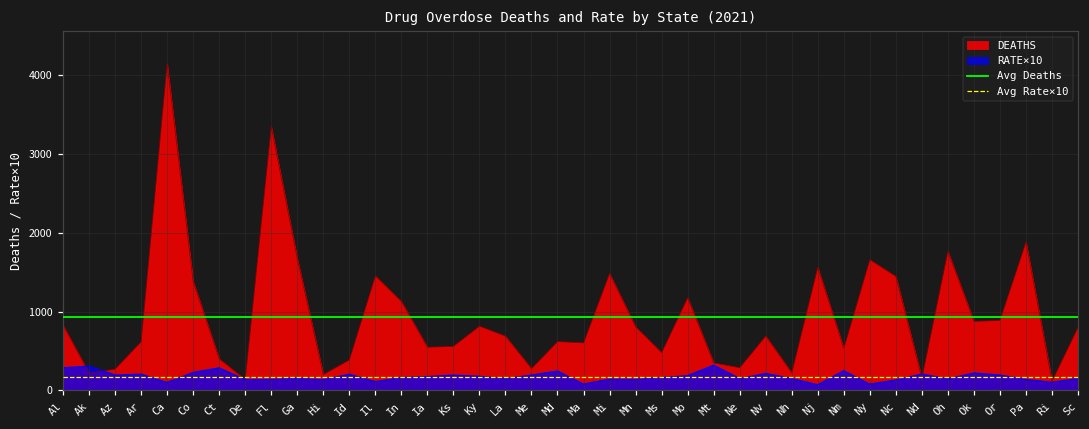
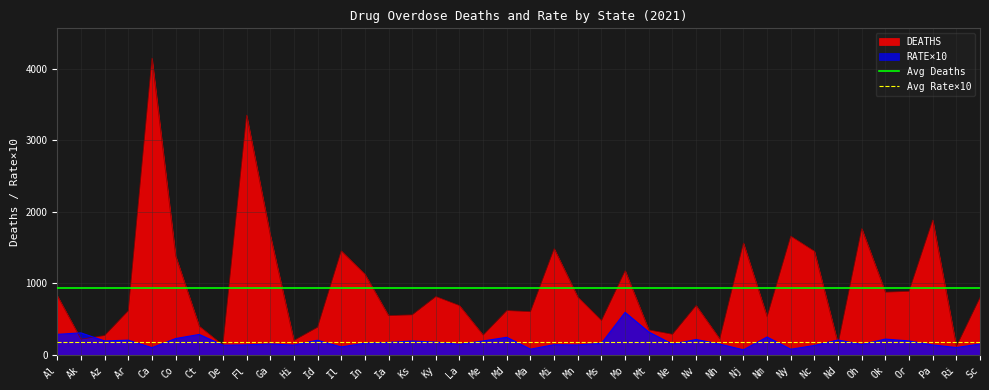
  {
    "DEATHS": {
      "Al": 800,
      "Ak": 200,
      "Az": 300,
      "Ar": 600,
      "Ca": 4100,
      "Co": 1400,
      "Ct": 400,
      "Fl": 3400,
      "Ga": 1700,
      "Hi": 200,
      "Id": 400,
      "Il": 1500,
      "In": 1100,
      "Ia": 500,
      "Ks": 600,
      "Ky": 800,
      "La": 700,
      "Me": 300,
      "Md": 600,
      "Ma": 600,
      "Mi": 1500,
      "Mn": 800,
      "Ms": 500,
      "Mo": 1200,
      "Ne": 300,
      "Nv": 700,
      "Nh": 200,
      "Nj": 1600,
      "Nm": 500,
      "Ny": 1700,
      "Nc": 1400,
      "Nd": 200,
      "Oh": 1800,
      "Ok": 900,
      "Or": 900,
      "Pa": 1900,
      "Sc": 800
    },
    "RATE×10": {
      "Al": 300,
      "Ak": 300,
      "Az": 200,
      "Ar": 200,
      "Ca": 100,
      "Co": 200,
      "Ct": 300,
      "Fl": 100,
      "Ga": 200,
      "Hi": 100,
      "Id": 200,
      "Il": 100,
      "In": 200,
      "Ia": 200,
      "Ks": 200,
      "Ky": 200,
      "La": 100,
      "Me": 200,
      "Md": 200,
      "Ma": 100,
      "Mi": 100,
      "Mn": 100,
      "Ms": 200,
-     "Mo": 200,
+     "Mo": 600,
      "Ne": 200,
      "Nv": 200,
      "Nh": 200,
      "Nj": 100,
      "Nm": 300,
      "Ny": 100,
      "Nc": 100,
      "Nd": 200,
      "Oh": 100,
      "Ok": 200,
      "Or": 200,
      "Pa": 100,
      "Sc": 200
    }
  }
